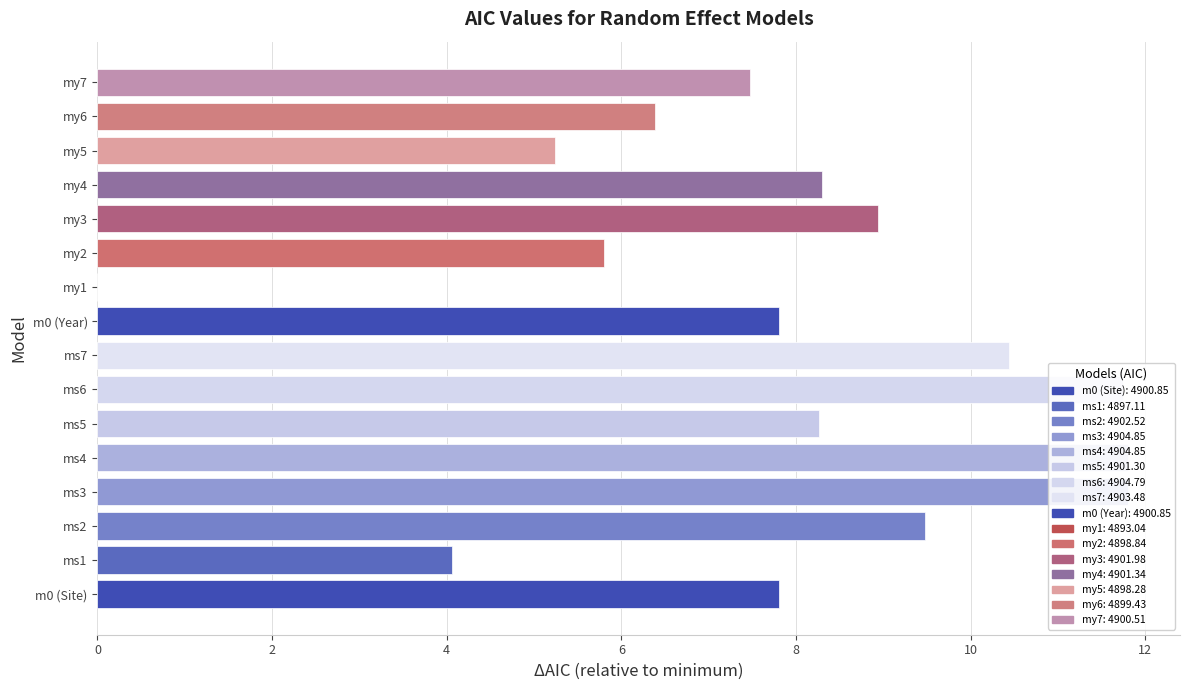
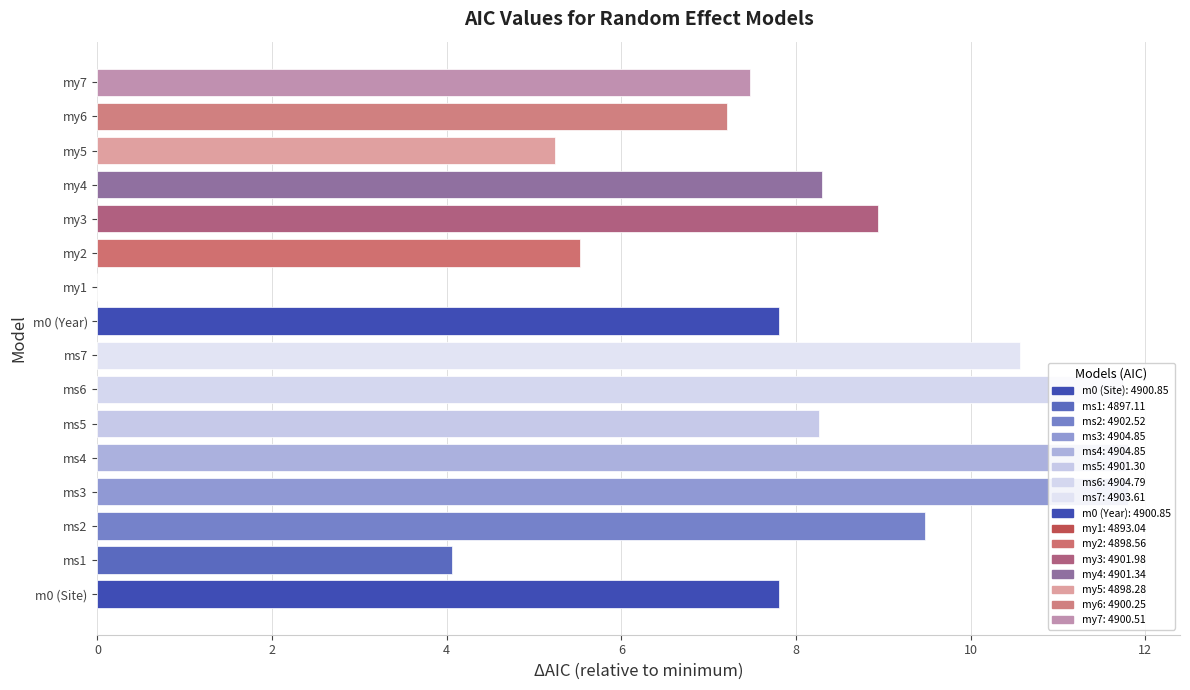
  {
    "my7": 7.5,
-   "my6": 6.4,
+   "my6": 7.2,
    "my5": 5.2,
    "my4": 8.3,
    "my3": 8.9,
-   "my2": 5.8,
+   "my2": 5.5,
    "my1": 0.0,
    "m0 (Year)": 7.8,
-   "ms7": 10.4,
+   "ms7": 10.6,
    "ms5": 8.3,
    "ms2": 9.5,
    "ms1": 4.1,
    "m0 (Site)": 7.8
  }
